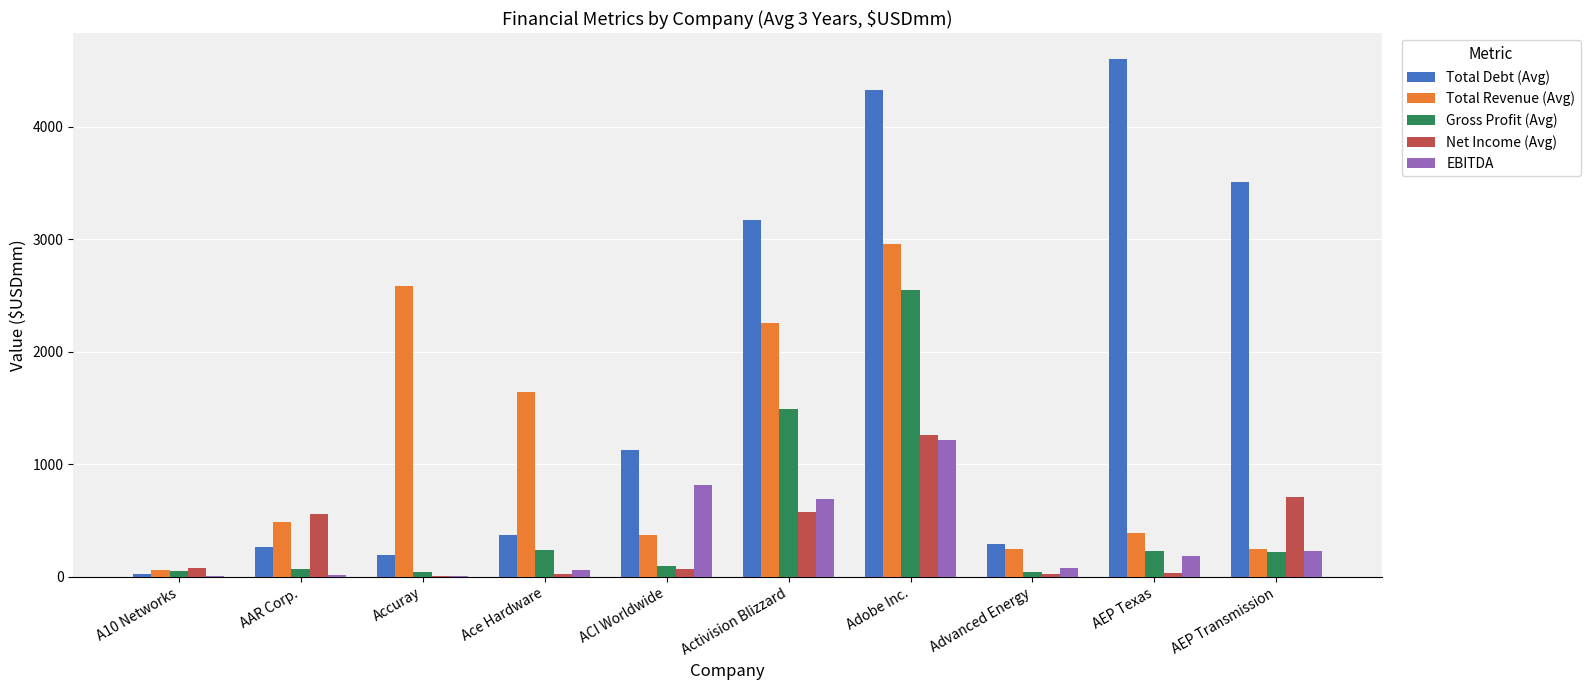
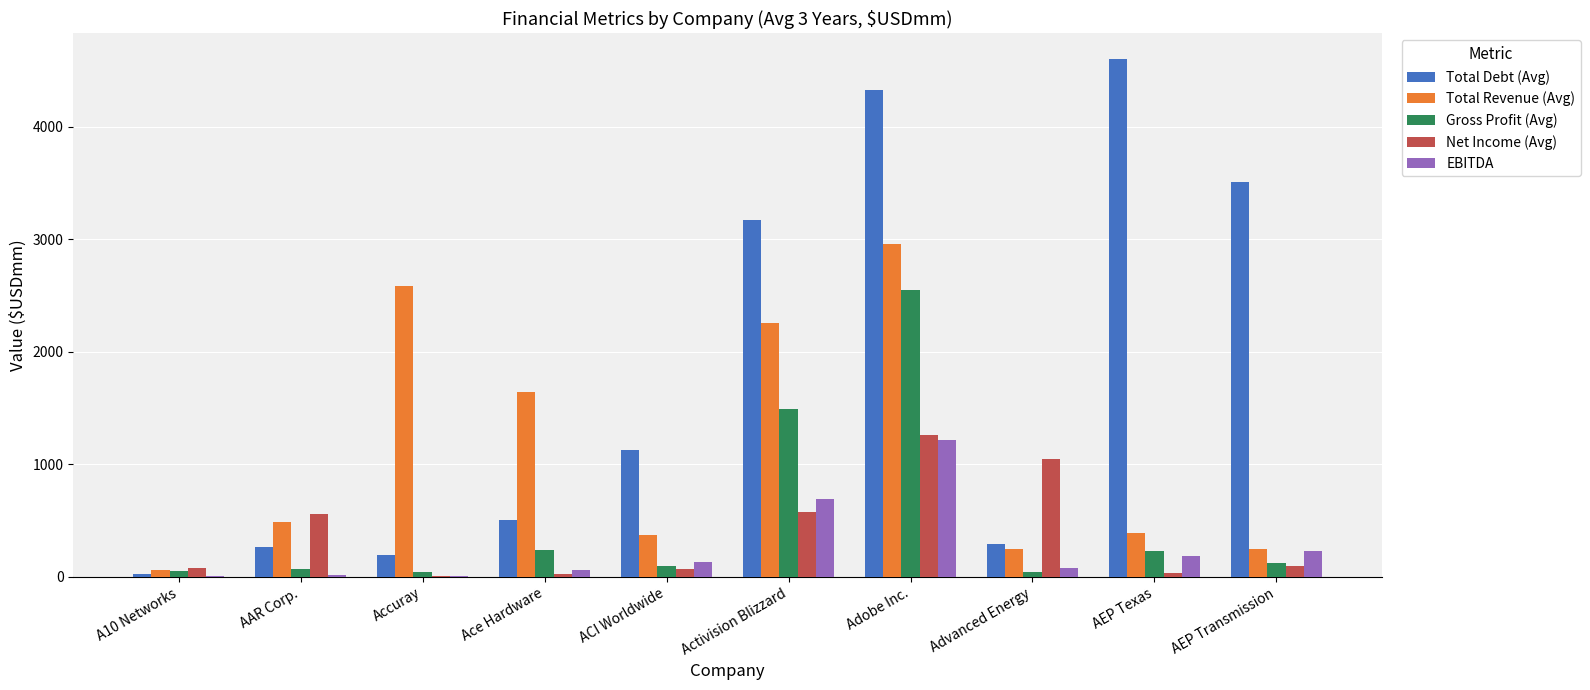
  {
    "Total Debt (Avg)": {
      "AAR Corp.": 270,
      "Accuray": 190,
-     "Ace Hardware": 370,
+     "Ace Hardware": 510,
      "ACI Worldwide": 1120,
      "Activision Blizzard": 3170,
      "Adobe Inc.": 4330,
      "Advanced Energy": 290,
      "AEP Texas": 4600,
      "AEP Transmission": 3510
    },
    "Total Revenue (Avg)": {
      "A10 Networks": 60,
      "AAR Corp.": 490,
      "Accuray": 2580,
      "Ace Hardware": 1640,
      "ACI Worldwide": 370,
      "Activision Blizzard": 2260,
      "Adobe Inc.": 2960,
      "Advanced Energy": 250,
      "AEP Texas": 390,
      "AEP Transmission": 250
    },
    "Gross Profit (Avg)": {
      "A10 Networks": 50,
      "AAR Corp.": 70,
      "Accuray": 40,
      "Ace Hardware": 230,
      "ACI Worldwide": 90,
      "Activision Blizzard": 1490,
      "Adobe Inc.": 2550,
      "Advanced Energy": 40,
      "AEP Texas": 230,
-     "AEP Transmission": 220
+     "AEP Transmission": 120
    },
    "Net Income (Avg)": {
      "A10 Networks": 70,
      "AAR Corp.": 560,
      "Ace Hardware": 20,
      "ACI Worldwide": 70,
      "Activision Blizzard": 570,
      "Adobe Inc.": 1260,
-     "Advanced Energy": 20,
+     "Advanced Energy": 1040,
      "AEP Texas": 30,
-     "AEP Transmission": 710
+     "AEP Transmission": 90
    },
    "EBITDA": {
      "Ace Hardware": 60,
-     "ACI Worldwide": 820,
+     "ACI Worldwide": 130,
      "Activision Blizzard": 700,
      "Adobe Inc.": 1220,
      "Advanced Energy": 70,
      "AEP Texas": 180,
      "AEP Transmission": 220
    }
  }
